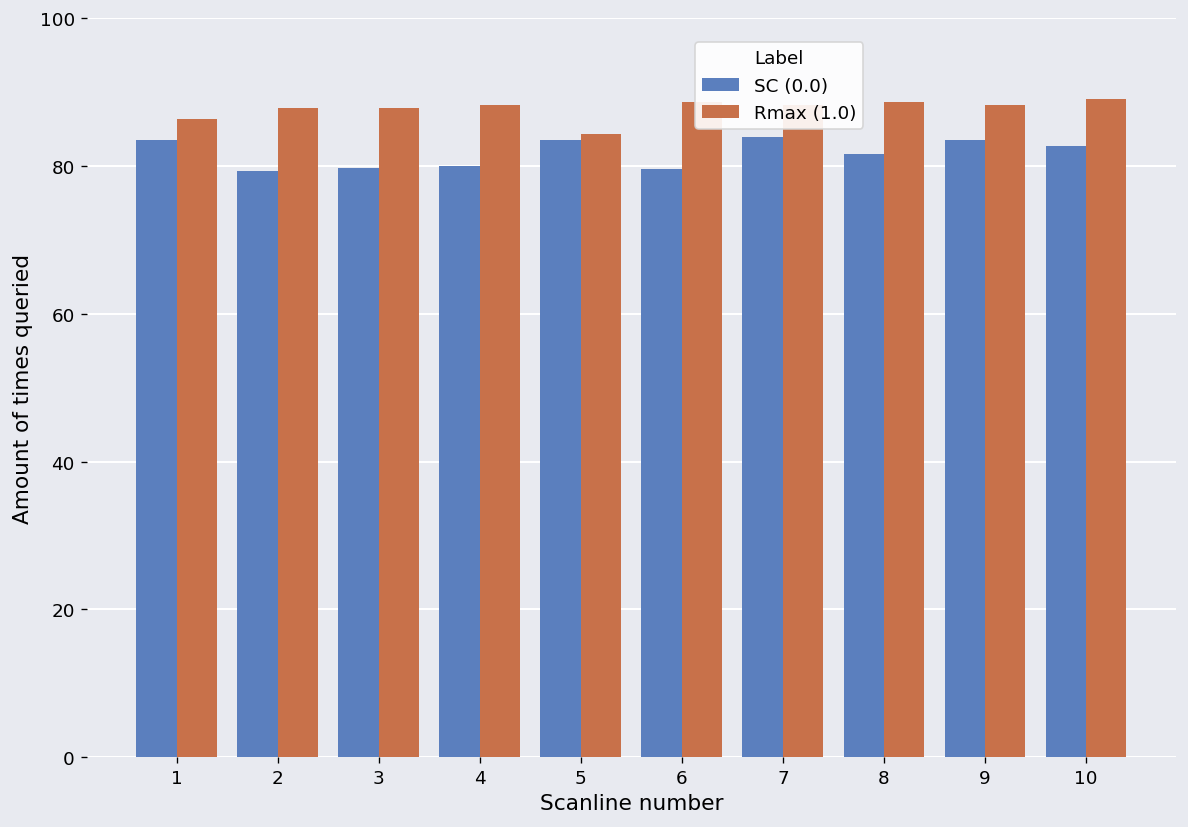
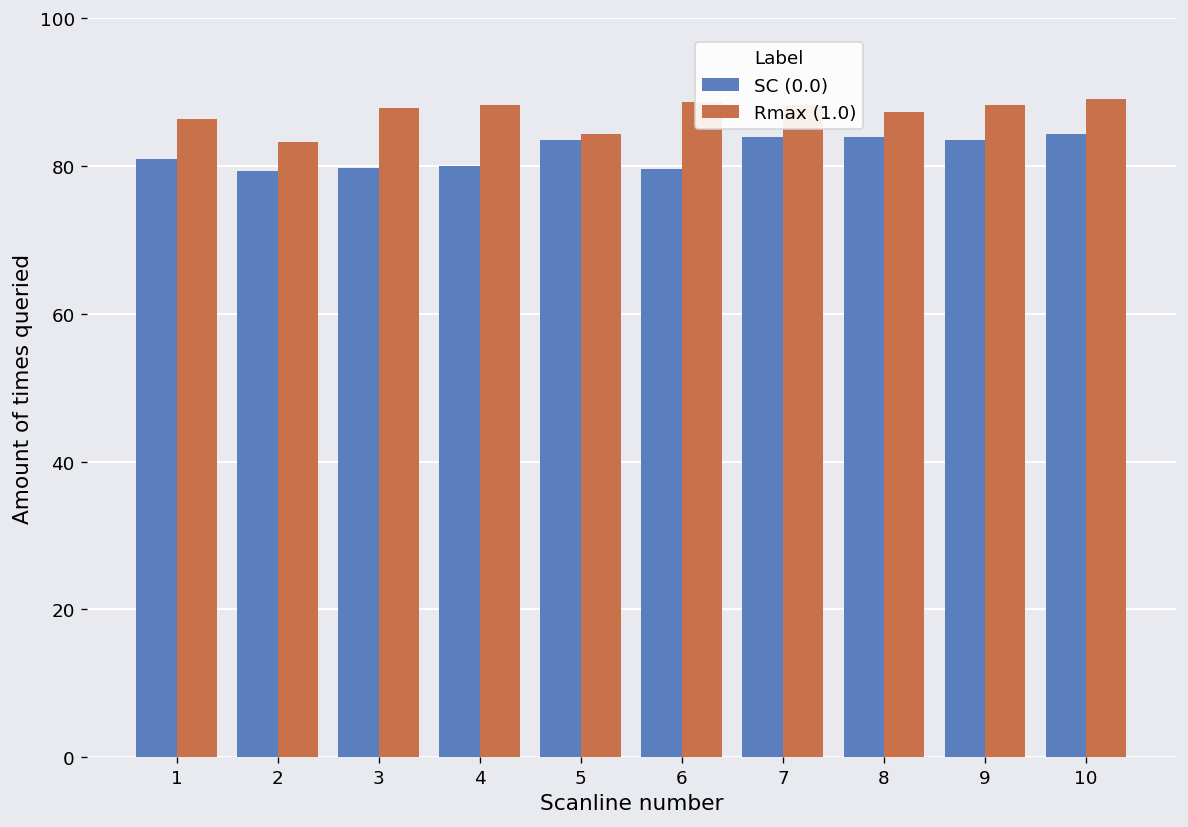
  {
    "SC (0.0)": {
-     "1": 84,
+     "1": 81,
      "2": 79,
      "3": 80,
      "4": 80,
      "5": 84,
      "6": 80,
      "7": 84,
-     "8": 82,
+     "8": 84,
      "9": 84,
-     "10": 83
+     "10": 84
    },
    "Rmax (1.0)": {
      "1": 86,
-     "2": 88,
+     "2": 83,
      "3": 88,
      "4": 88,
      "5": 84,
-     "8": 89,
+     "8": 87,
      "9": 88,
      "10": 89
    }
  }
